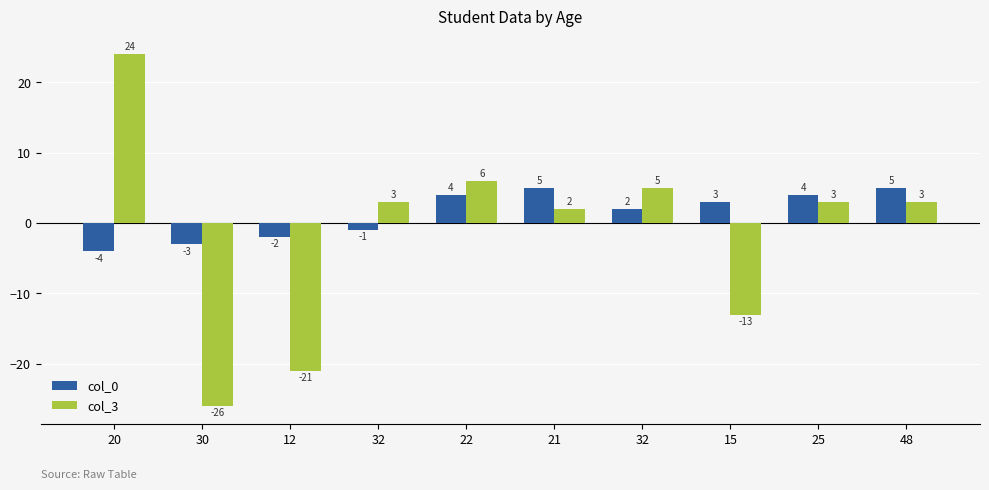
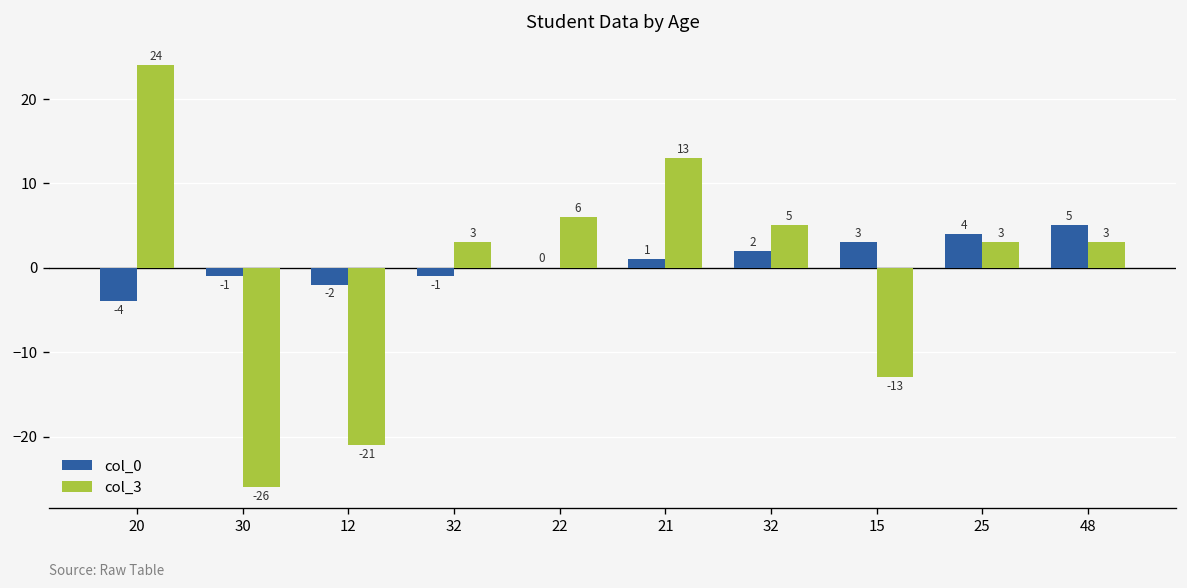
  {
    "col_0": {
      "20": -4,
-     "30": -3,
+     "30": -1,
      "12": -2,
-     "22": 4,
-     "21": 5,
+     "22": 0,
+     "21": 1,
      "15": 3,
      "25": 4,
      "48": 5
    },
    "col_3": {
      "20": 24,
      "30": -26,
      "12": -21,
      "22": 6,
-     "21": 2,
+     "21": 13,
      "15": -13,
      "25": 3,
      "48": 3
    }
  }
